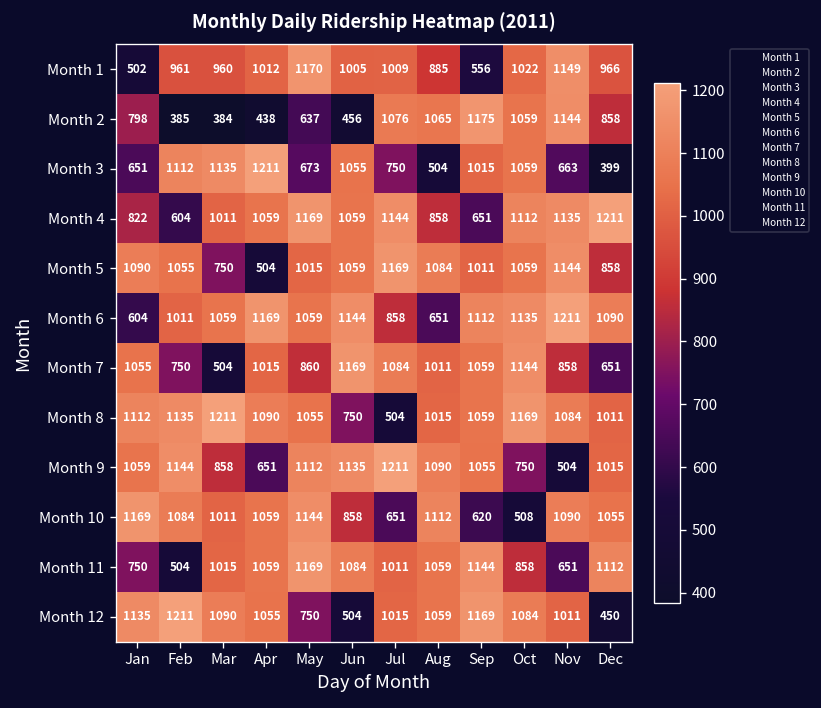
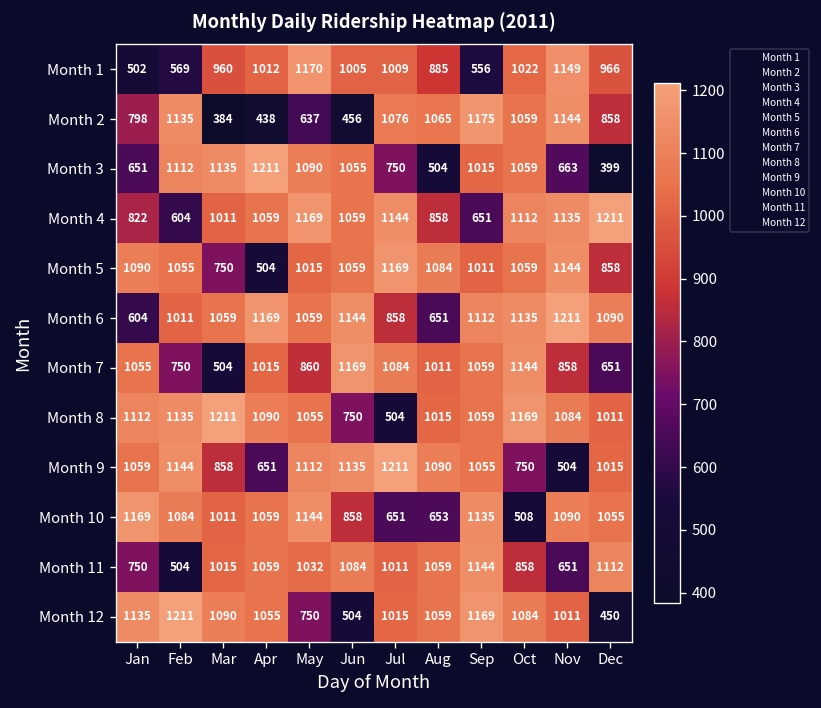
  {
    "Month 1": {
      "Jan": 502,
-     "Feb": 961,
+     "Feb": 569,
      "Mar": 960,
      "Apr": 1012,
      "May": 1170,
      "Jun": 1005,
      "Jul": 1009,
      "Aug": 885,
      "Sep": 556,
      "Oct": 1022,
      "Nov": 1149,
      "Dec": 966
    },
    "Month 2": {
      "Jan": 798,
-     "Feb": 385,
+     "Feb": 1135,
      "Mar": 384,
      "Apr": 438,
      "May": 637,
      "Jun": 456,
      "Jul": 1076,
      "Aug": 1065,
      "Sep": 1175,
      "Oct": 1059,
      "Nov": 1144,
      "Dec": 858
    },
    "Month 3": {
      "Jan": 651,
      "Feb": 1112,
      "Mar": 1135,
      "Apr": 1211,
-     "May": 673,
+     "May": 1090,
      "Jun": 1055,
      "Jul": 750,
      "Aug": 504,
      "Sep": 1015,
      "Oct": 1059,
      "Nov": 663,
      "Dec": 399
    },
    "Month 4": {
      "Jan": 822,
      "Feb": 604,
      "Mar": 1011,
      "Apr": 1059,
      "May": 1169,
      "Jun": 1059,
      "Jul": 1144,
      "Aug": 858,
      "Sep": 651,
      "Oct": 1112,
      "Nov": 1135,
      "Dec": 1211
    },
    "Month 5": {
      "Jan": 1090,
      "Feb": 1055,
      "Mar": 750,
      "Apr": 504,
      "May": 1015,
      "Jun": 1059,
      "Jul": 1169,
      "Aug": 1084,
      "Sep": 1011,
      "Oct": 1059,
      "Nov": 1144,
      "Dec": 858
    },
    "Month 6": {
      "Jan": 604,
      "Feb": 1011,
      "Mar": 1059,
      "Apr": 1169,
      "May": 1059,
      "Jun": 1144,
      "Jul": 858,
      "Aug": 651,
      "Sep": 1112,
      "Oct": 1135,
      "Nov": 1211,
      "Dec": 1090
    },
    "Month 7": {
      "Jan": 1055,
      "Feb": 750,
      "Mar": 504,
      "Apr": 1015,
      "May": 860,
      "Jun": 1169,
      "Jul": 1084,
      "Aug": 1011,
      "Sep": 1059,
      "Oct": 1144,
      "Nov": 858,
      "Dec": 651
    },
    "Month 8": {
      "Jan": 1112,
      "Feb": 1135,
      "Mar": 1211,
      "Apr": 1090,
      "May": 1055,
      "Jun": 750,
      "Jul": 504,
      "Aug": 1015,
      "Sep": 1059,
      "Oct": 1169,
      "Nov": 1084,
      "Dec": 1011
    },
    "Month 9": {
      "Jan": 1059,
      "Feb": 1144,
      "Mar": 858,
      "Apr": 651,
      "May": 1112,
      "Jun": 1135,
      "Jul": 1211,
      "Aug": 1090,
      "Sep": 1055,
      "Oct": 750,
      "Nov": 504,
      "Dec": 1015
    },
    "Month 10": {
      "Jan": 1169,
      "Feb": 1084,
      "Mar": 1011,
      "Apr": 1059,
      "May": 1144,
      "Jun": 858,
      "Jul": 651,
-     "Aug": 1112,
-     "Sep": 620,
+     "Aug": 653,
+     "Sep": 1135,
      "Oct": 508,
      "Nov": 1090,
      "Dec": 1055
    },
    "Month 11": {
      "Jan": 750,
      "Feb": 504,
      "Mar": 1015,
      "Apr": 1059,
-     "May": 1169,
+     "May": 1032,
      "Jun": 1084,
      "Jul": 1011,
      "Aug": 1059,
      "Sep": 1144,
      "Oct": 858,
      "Nov": 651,
      "Dec": 1112
    },
    "Month 12": {
      "Jan": 1135,
      "Feb": 1211,
      "Mar": 1090,
      "Apr": 1055,
      "May": 750,
      "Jun": 504,
      "Jul": 1015,
      "Aug": 1059,
      "Sep": 1169,
      "Oct": 1084,
      "Nov": 1011,
      "Dec": 450
    }
  }
